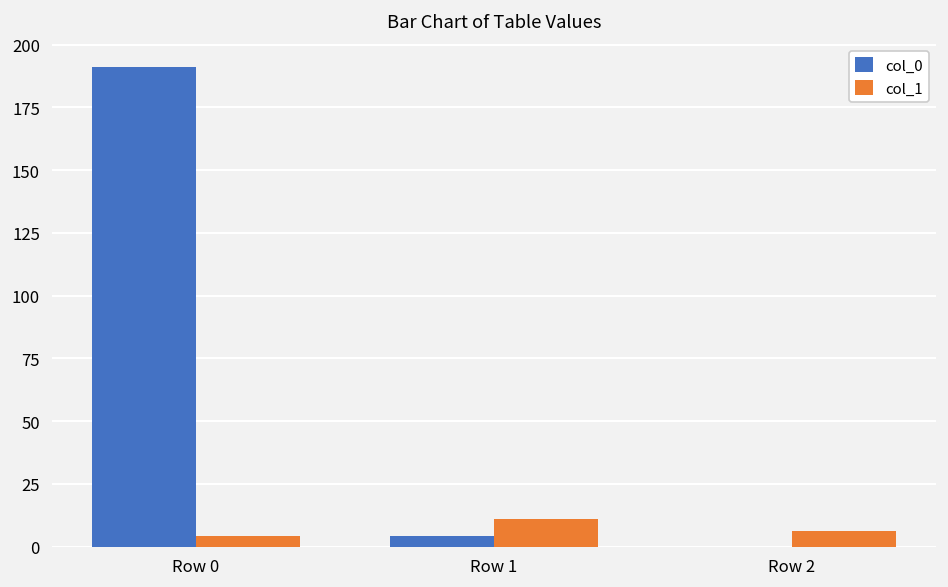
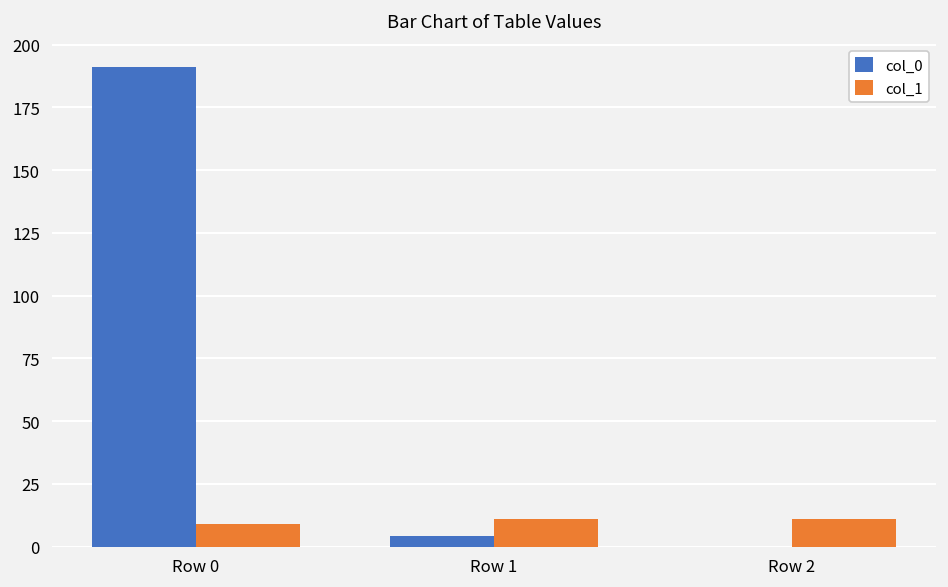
  {
    "col_0": {
      "Row 0": 191,
      "Row 1": 4,
      "Row 2": 0
    },
    "col_1": {
-     "Row 0": 4,
+     "Row 0": 9,
      "Row 1": 11,
-     "Row 2": 6
+     "Row 2": 11
    }
  }
